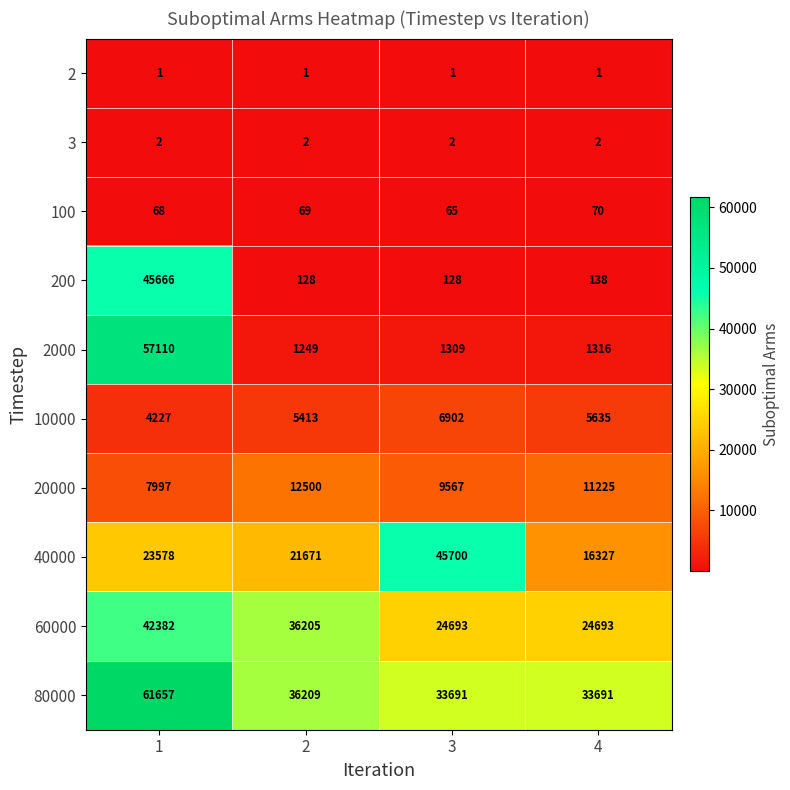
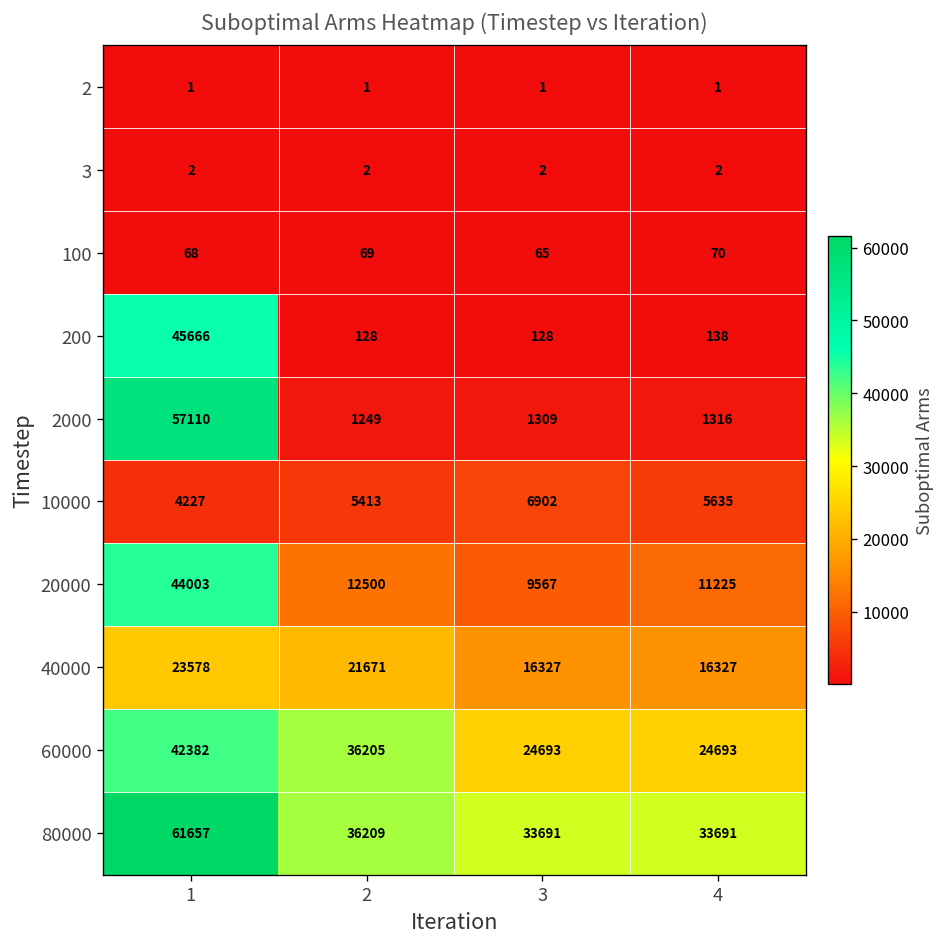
  {
    "2": {
      "1": 1,
      "2": 1,
      "3": 1,
      "4": 1
    },
    "3": {
      "1": 2,
      "2": 2,
      "3": 2,
      "4": 2
    },
    "100": {
      "1": 68,
      "2": 69,
      "3": 65,
      "4": 70
    },
    "200": {
      "1": 45666,
      "2": 128,
      "3": 128,
      "4": 138
    },
    "2000": {
      "1": 57110,
      "2": 1249,
      "3": 1309,
      "4": 1316
    },
    "10000": {
      "1": 4227,
      "2": 5413,
      "3": 6902,
      "4": 5635
    },
    "20000": {
-     "1": 7997,
+     "1": 44003,
      "2": 12500,
      "3": 9567,
      "4": 11225
    },
    "40000": {
      "1": 23578,
      "2": 21671,
-     "3": 45700,
+     "3": 16327,
      "4": 16327
    },
    "60000": {
      "1": 42382,
      "2": 36205,
      "3": 24693,
      "4": 24693
    },
    "80000": {
      "1": 61657,
      "2": 36209,
      "3": 33691,
      "4": 33691
    }
  }
